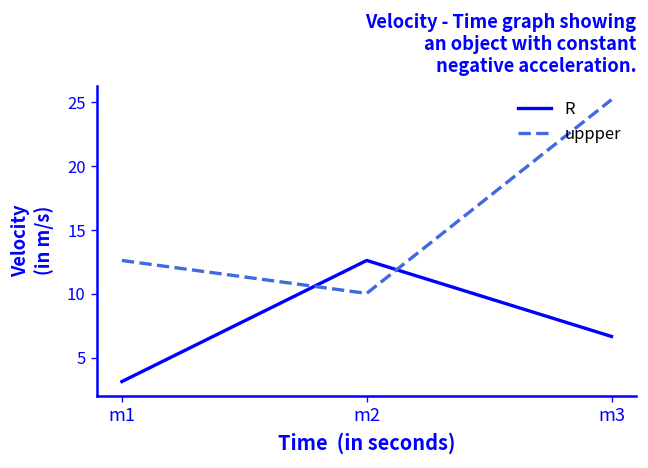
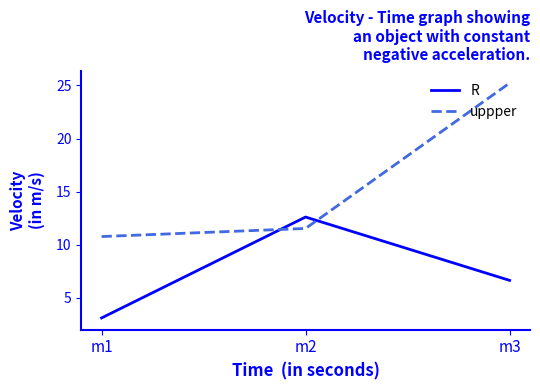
  {
    "R": {
      "m1": 3.1,
      "m2": 12.6,
      "m3": 6.7
    },
    "uppper": {
-     "m1": 12.6,
-     "m2": 10.0,
+     "m1": 10.8,
+     "m2": 11.5,
      "m3": 25.2
    }
  }
